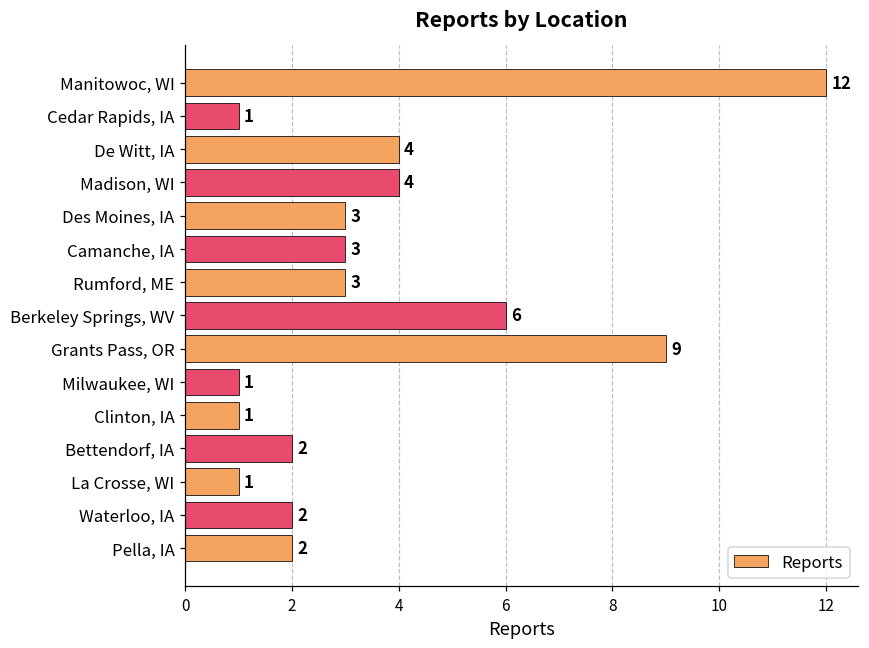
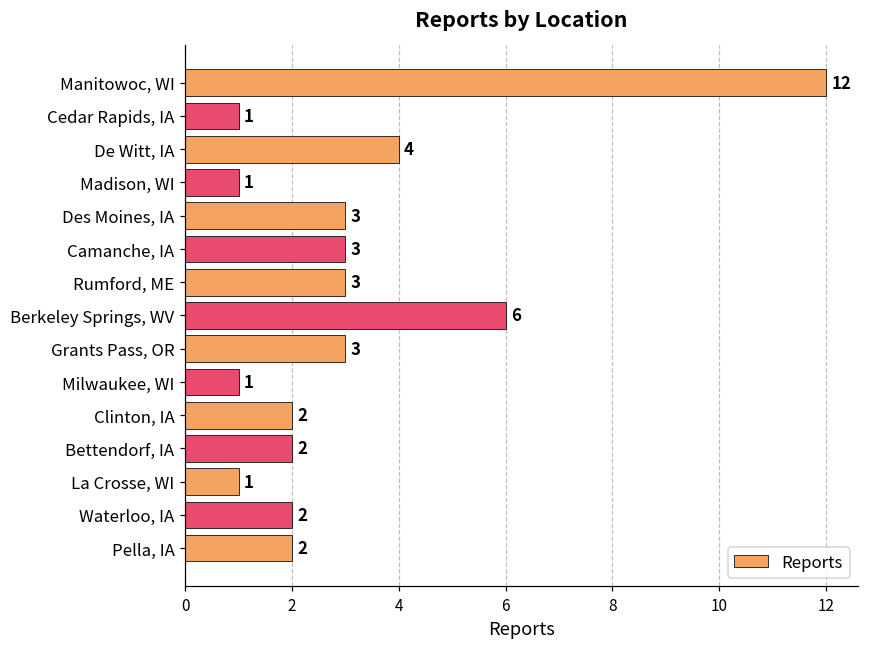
  {
    "Manitowoc, WI": 12,
    "Cedar Rapids, IA": 1,
    "De Witt, IA": 4,
-   "Madison, WI": 4,
+   "Madison, WI": 1,
    "Des Moines, IA": 3,
    "Camanche, IA": 3,
    "Rumford, ME": 3,
    "Berkeley Springs, WV": 6,
-   "Grants Pass, OR": 9,
+   "Grants Pass, OR": 3,
    "Milwaukee, WI": 1,
-   "Clinton, IA": 1,
+   "Clinton, IA": 2,
    "Bettendorf, IA": 2,
    "La Crosse, WI": 1,
    "Waterloo, IA": 2,
    "Pella, IA": 2
  }
